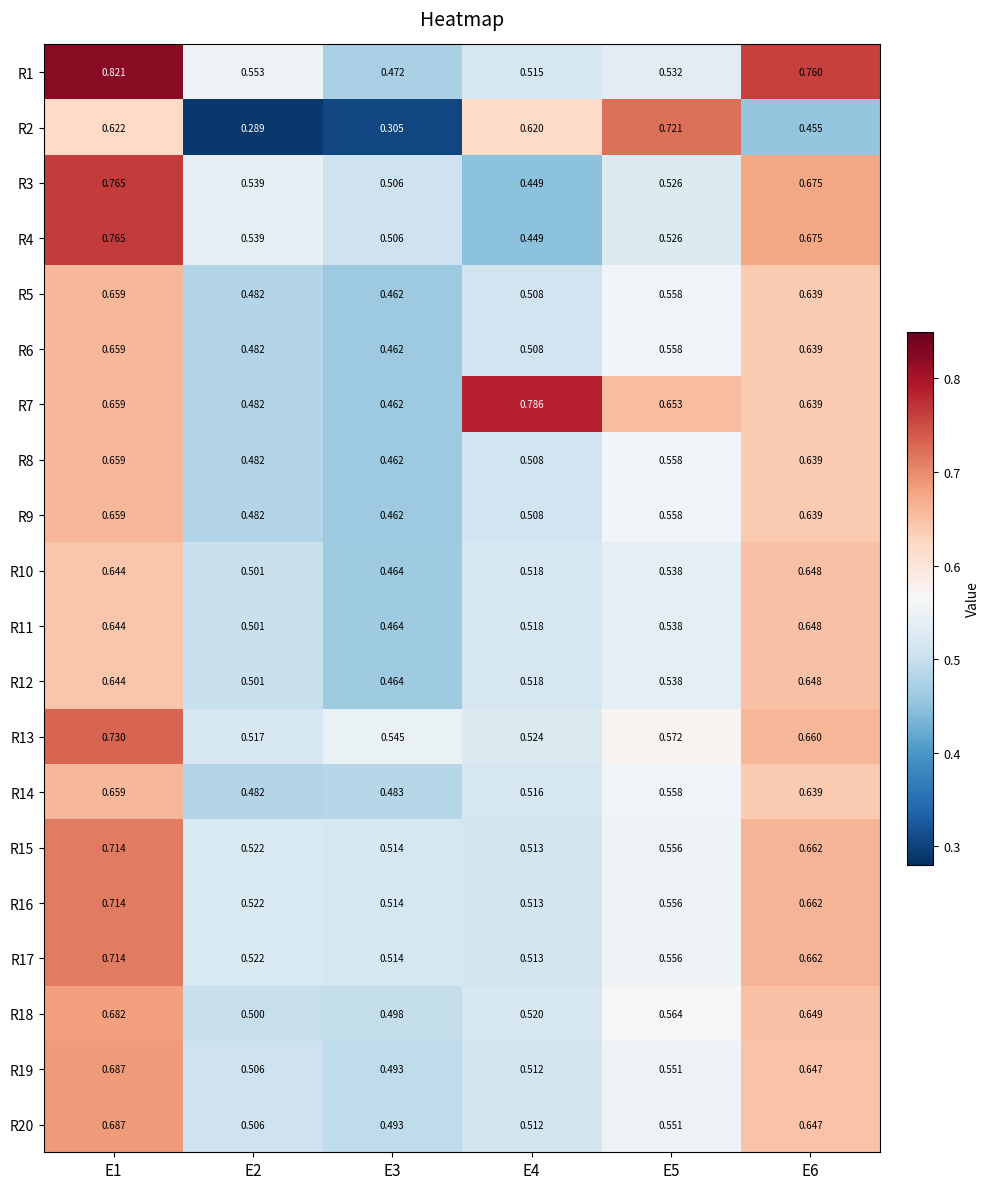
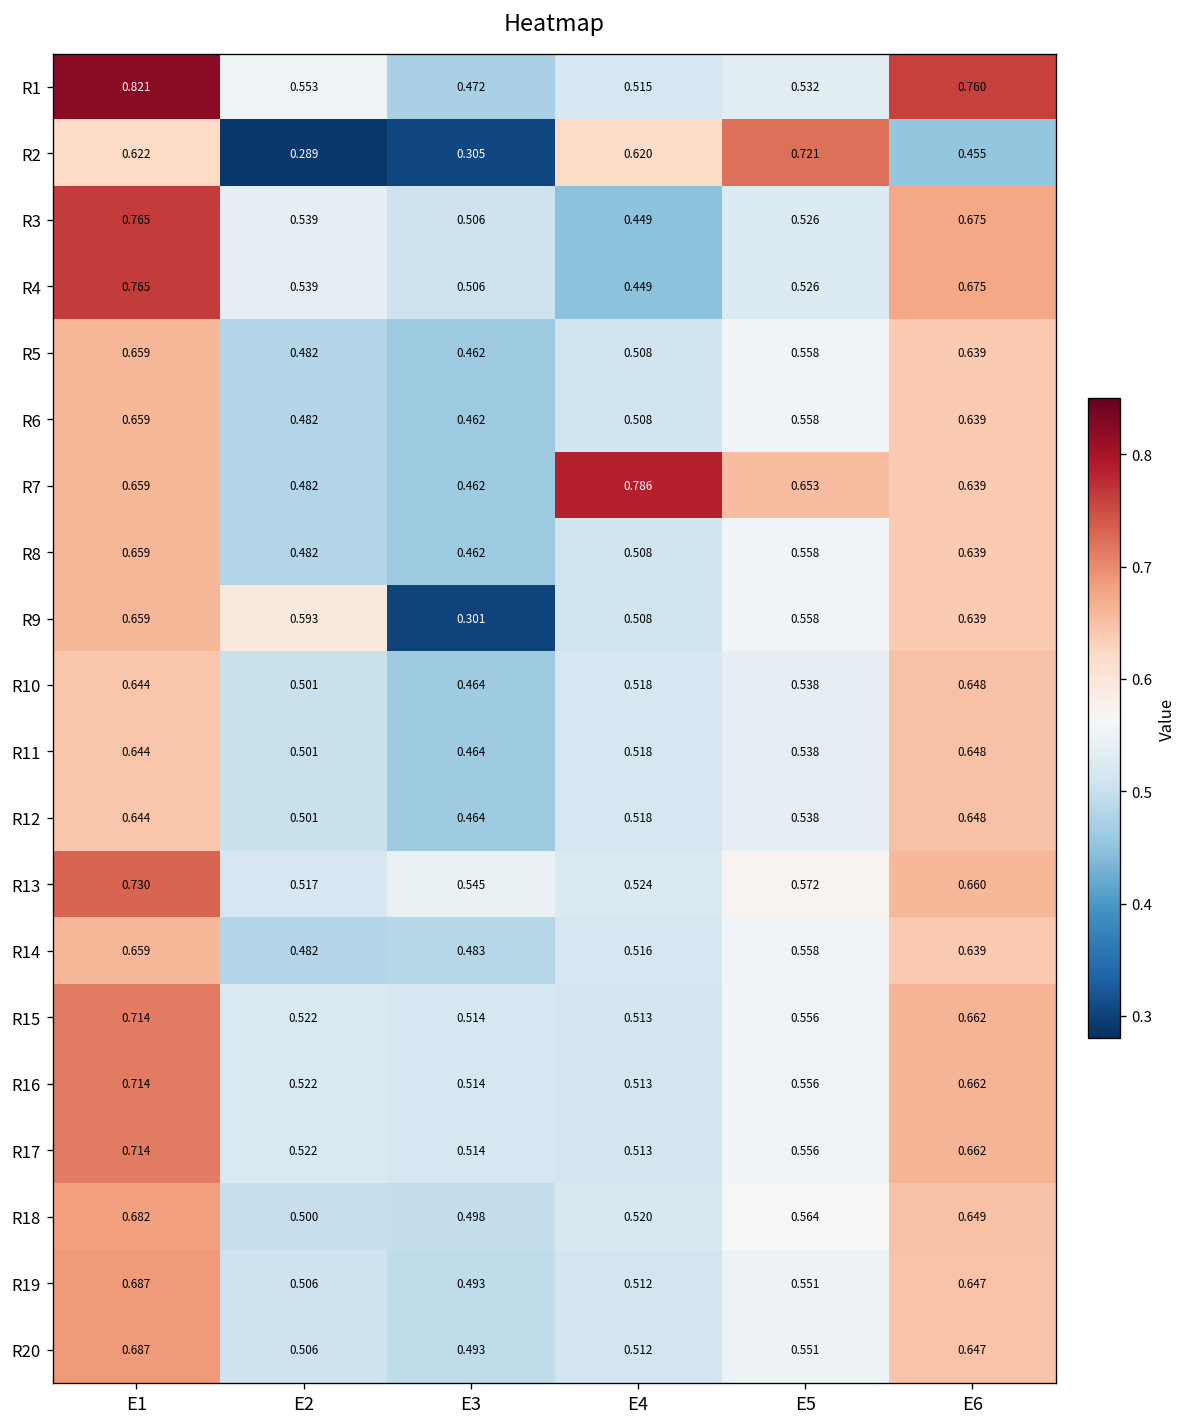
  {
    "R1": {
      "E1": 0.821,
      "E2": 0.553,
      "E3": 0.472,
      "E4": 0.515,
      "E5": 0.532,
      "E6": 0.760
    },
    "R2": {
      "E1": 0.622,
      "E2": 0.289,
      "E3": 0.305,
      "E4": 0.620,
      "E5": 0.721,
      "E6": 0.455
    },
    "R3": {
      "E1": 0.765,
      "E2": 0.539,
      "E3": 0.506,
      "E4": 0.449,
      "E5": 0.526,
      "E6": 0.675
    },
    "R4": {
      "E1": 0.765,
      "E2": 0.539,
      "E3": 0.506,
      "E4": 0.449,
      "E5": 0.526,
      "E6": 0.675
    },
    "R5": {
      "E1": 0.659,
      "E2": 0.482,
      "E3": 0.462,
      "E4": 0.508,
      "E5": 0.558,
      "E6": 0.639
    },
    "R6": {
      "E1": 0.659,
      "E2": 0.482,
      "E3": 0.462,
      "E4": 0.508,
      "E5": 0.558,
      "E6": 0.639
    },
    "R7": {
      "E1": 0.659,
      "E2": 0.482,
      "E3": 0.462,
      "E4": 0.786,
      "E5": 0.653,
      "E6": 0.639
    },
    "R8": {
      "E1": 0.659,
      "E2": 0.482,
      "E3": 0.462,
      "E4": 0.508,
      "E5": 0.558,
      "E6": 0.639
    },
    "R9": {
      "E1": 0.659,
-     "E2": 0.482,
-     "E3": 0.462,
+     "E2": 0.593,
+     "E3": 0.301,
      "E4": 0.508,
      "E5": 0.558,
      "E6": 0.639
    },
    "R10": {
      "E1": 0.644,
      "E2": 0.501,
      "E3": 0.464,
      "E4": 0.518,
      "E5": 0.538,
      "E6": 0.648
    },
    "R11": {
      "E1": 0.644,
      "E2": 0.501,
      "E3": 0.464,
      "E4": 0.518,
      "E5": 0.538,
      "E6": 0.648
    },
    "R12": {
      "E1": 0.644,
      "E2": 0.501,
      "E3": 0.464,
      "E4": 0.518,
      "E5": 0.538,
      "E6": 0.648
    },
    "R13": {
      "E1": 0.730,
      "E2": 0.517,
      "E3": 0.545,
      "E4": 0.524,
      "E5": 0.572,
      "E6": 0.660
    },
    "R14": {
      "E1": 0.659,
      "E2": 0.482,
      "E3": 0.483,
      "E4": 0.516,
      "E5": 0.558,
      "E6": 0.639
    },
    "R15": {
      "E1": 0.714,
      "E2": 0.522,
      "E3": 0.514,
      "E4": 0.513,
      "E5": 0.556,
      "E6": 0.662
    },
    "R16": {
      "E1": 0.714,
      "E2": 0.522,
      "E3": 0.514,
      "E4": 0.513,
      "E5": 0.556,
      "E6": 0.662
    },
    "R17": {
      "E1": 0.714,
      "E2": 0.522,
      "E3": 0.514,
      "E4": 0.513,
      "E5": 0.556,
      "E6": 0.662
    },
    "R18": {
      "E1": 0.682,
      "E2": 0.500,
      "E3": 0.498,
      "E4": 0.520,
      "E5": 0.564,
      "E6": 0.649
    },
    "R19": {
      "E1": 0.687,
      "E2": 0.506,
      "E3": 0.493,
      "E4": 0.512,
      "E5": 0.551,
      "E6": 0.647
    },
    "R20": {
      "E1": 0.687,
      "E2": 0.506,
      "E3": 0.493,
      "E4": 0.512,
      "E5": 0.551,
      "E6": 0.647
    }
  }
